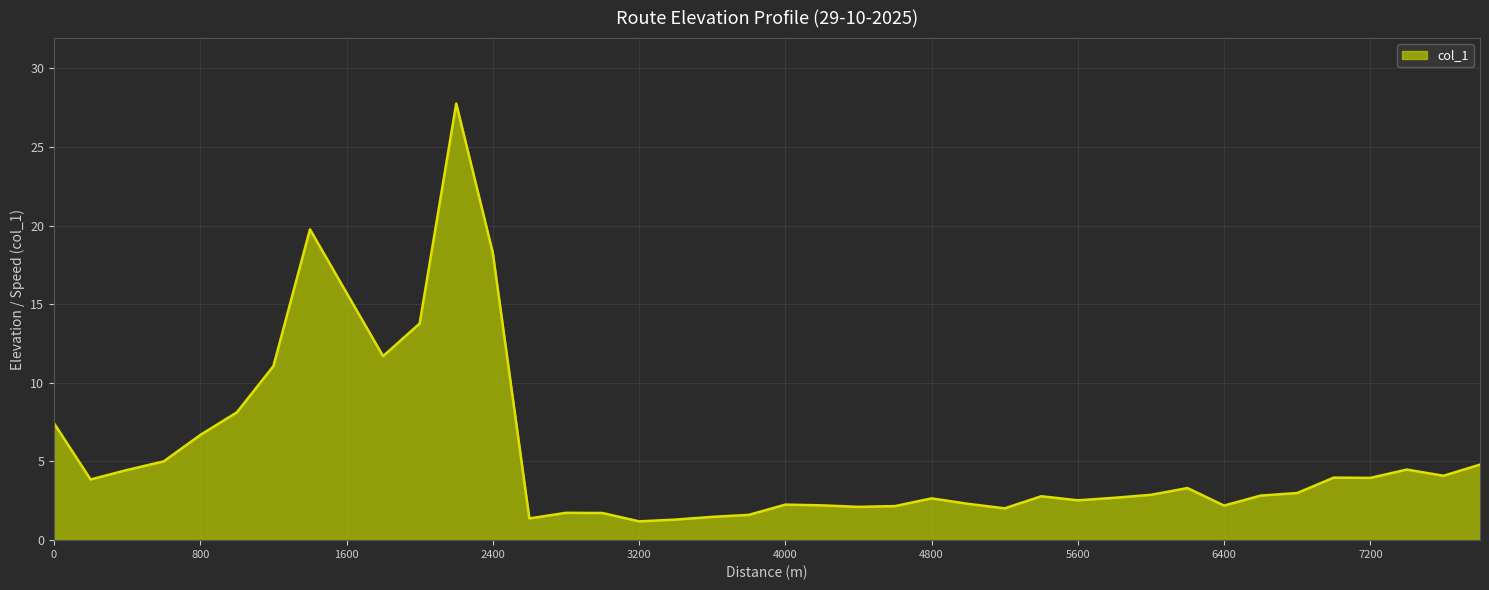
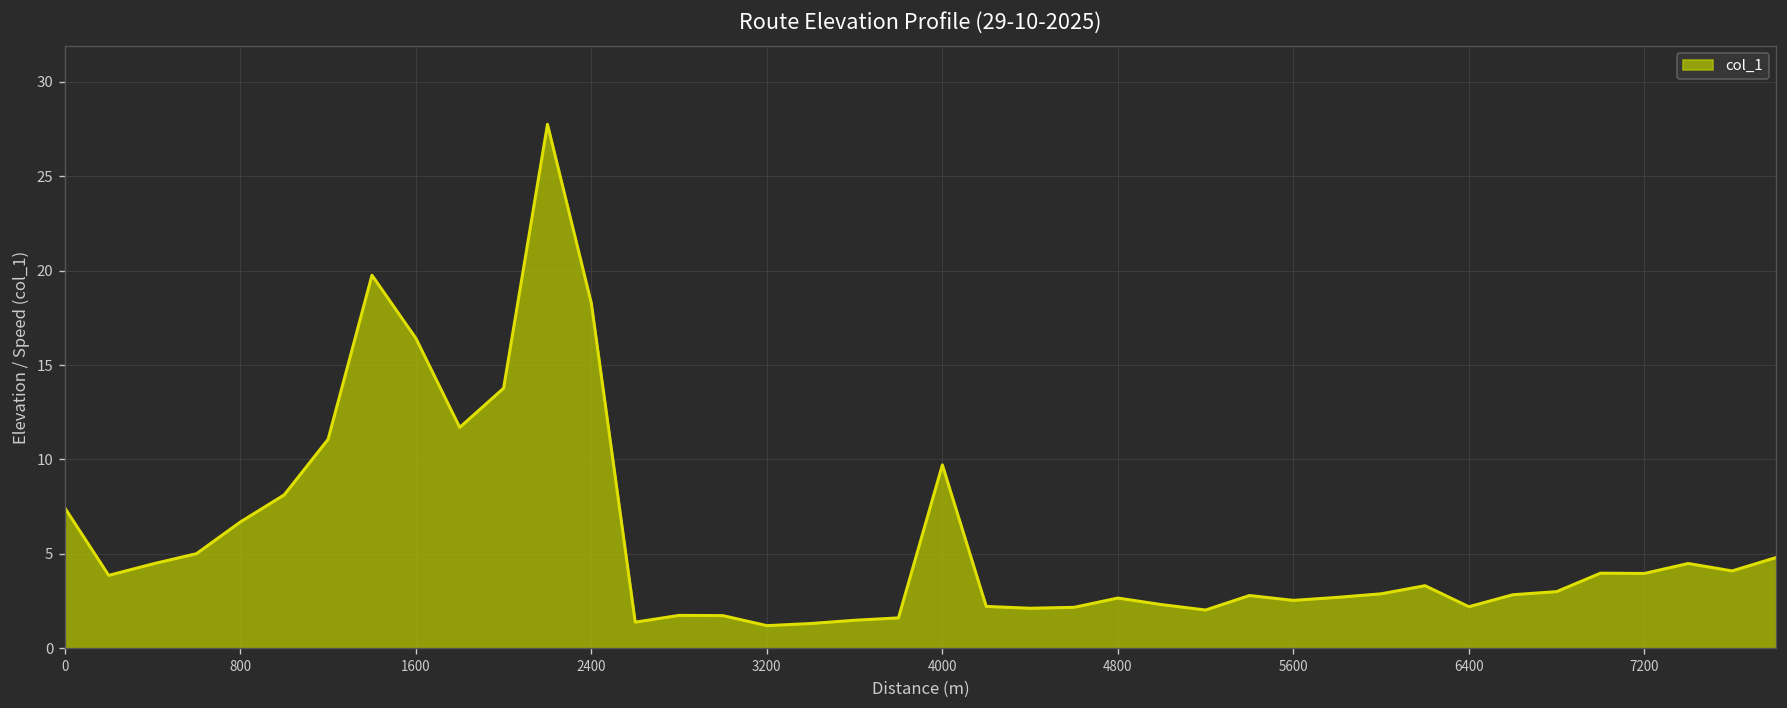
  {
    "0": 7.4,
    "800": 6.7,
-   "1600": 15.7,
+   "1600": 16.4,
    "2400": 18.3,
    "3200": 1.2,
-   "4000": 2.3,
+   "4000": 9.7,
    "4800": 2.7,
    "5600": 2.5,
    "6400": 2.2,
    "7200": 4.0
  }
